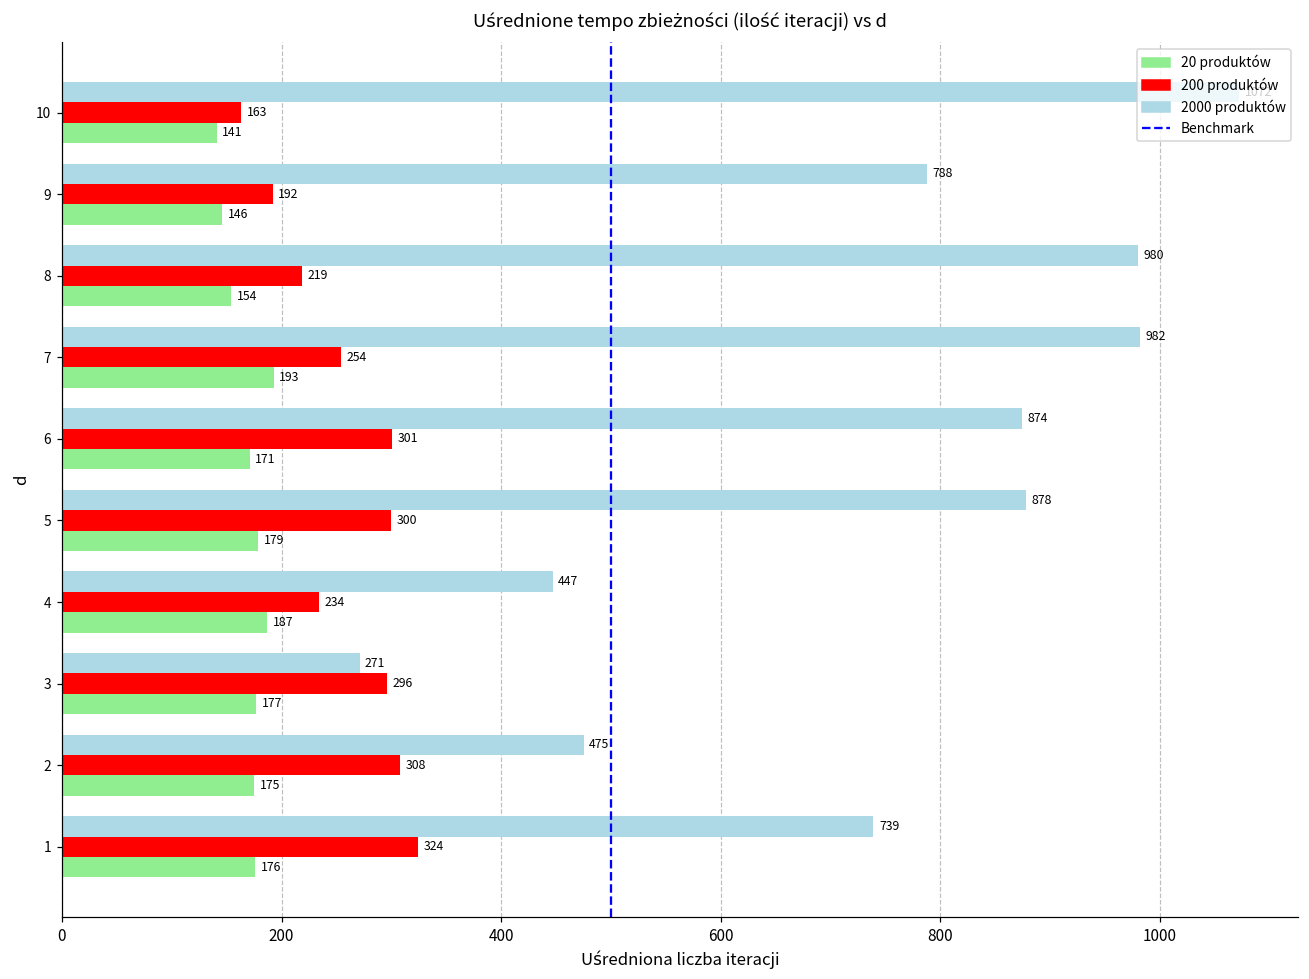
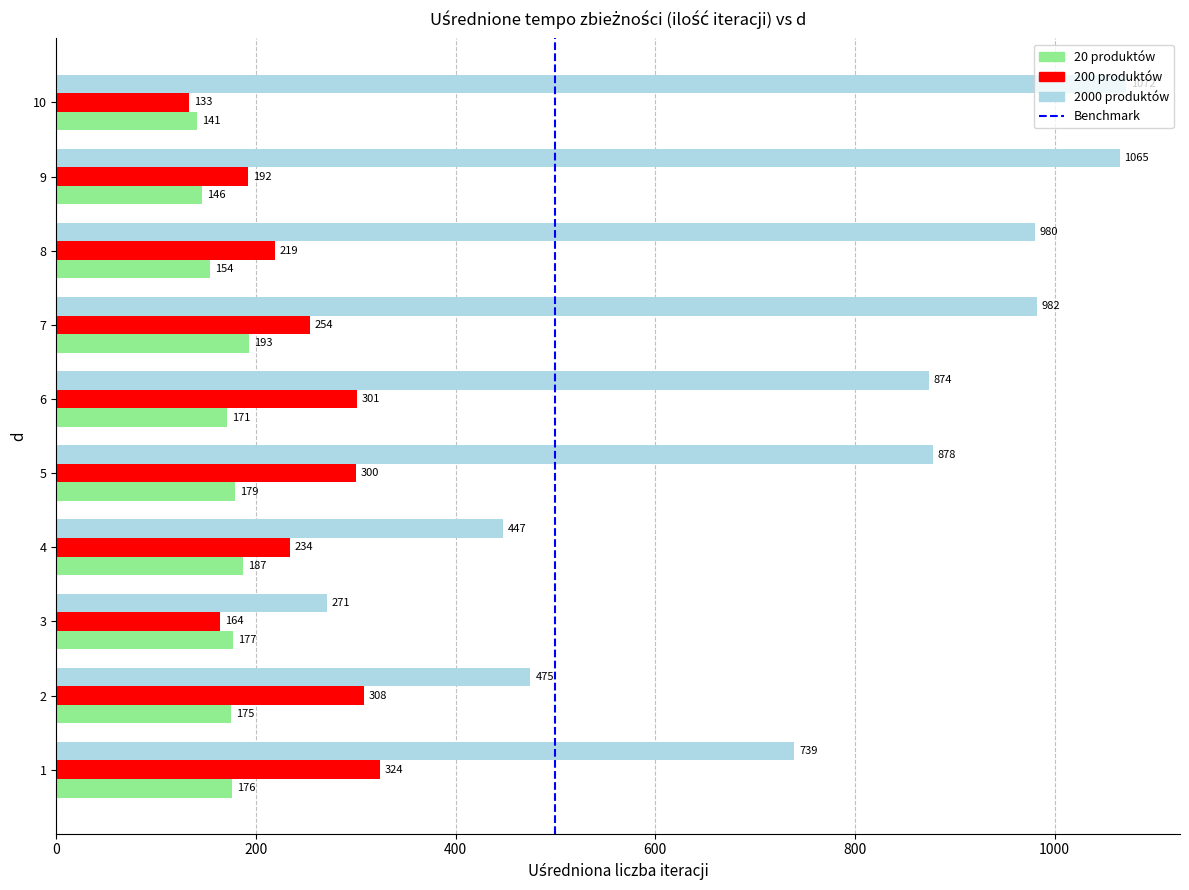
  {
    "20 produktów": {
      "10": 141,
      "9": 146,
      "8": 154,
      "7": 193,
      "6": 171,
      "5": 179,
      "4": 187,
      "3": 177,
      "2": 175,
      "1": 176
    },
    "200 produktów": {
-     "10": 163,
+     "10": 133,
      "9": 192,
      "8": 219,
      "7": 254,
      "6": 301,
      "5": 300,
      "4": 234,
-     "3": 296,
+     "3": 164,
      "2": 308,
      "1": 324
    },
    "2000 produktów": {
-     "9": 788,
+     "9": 1065,
      "8": 980,
      "7": 982,
      "6": 874,
      "5": 878,
      "4": 447,
      "3": 271,
      "2": 475,
      "1": 739
    }
  }
